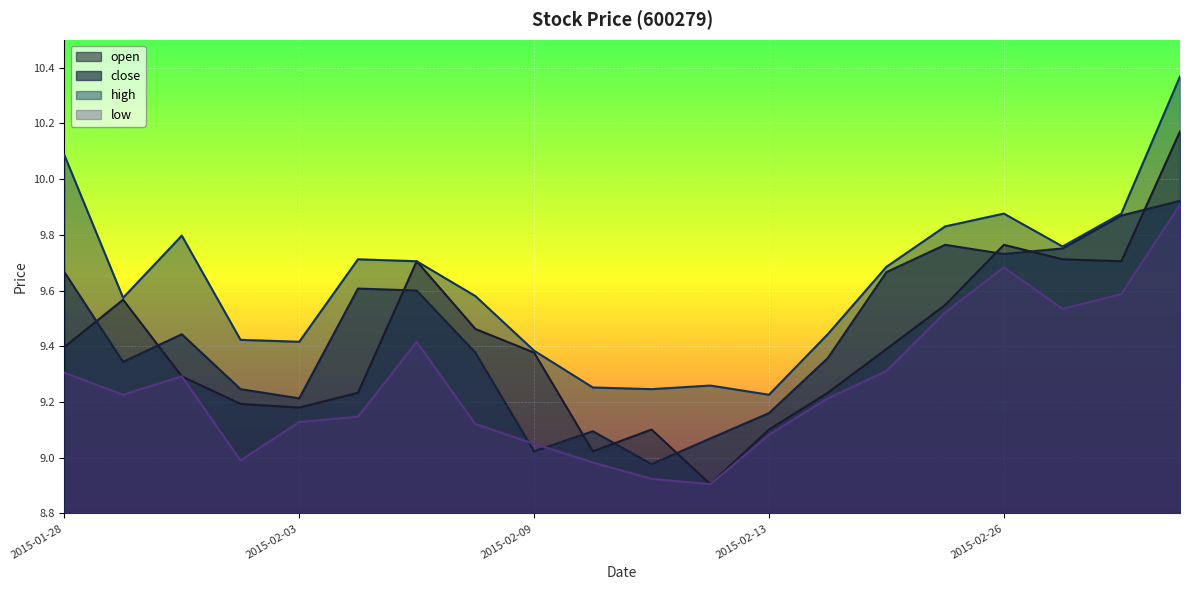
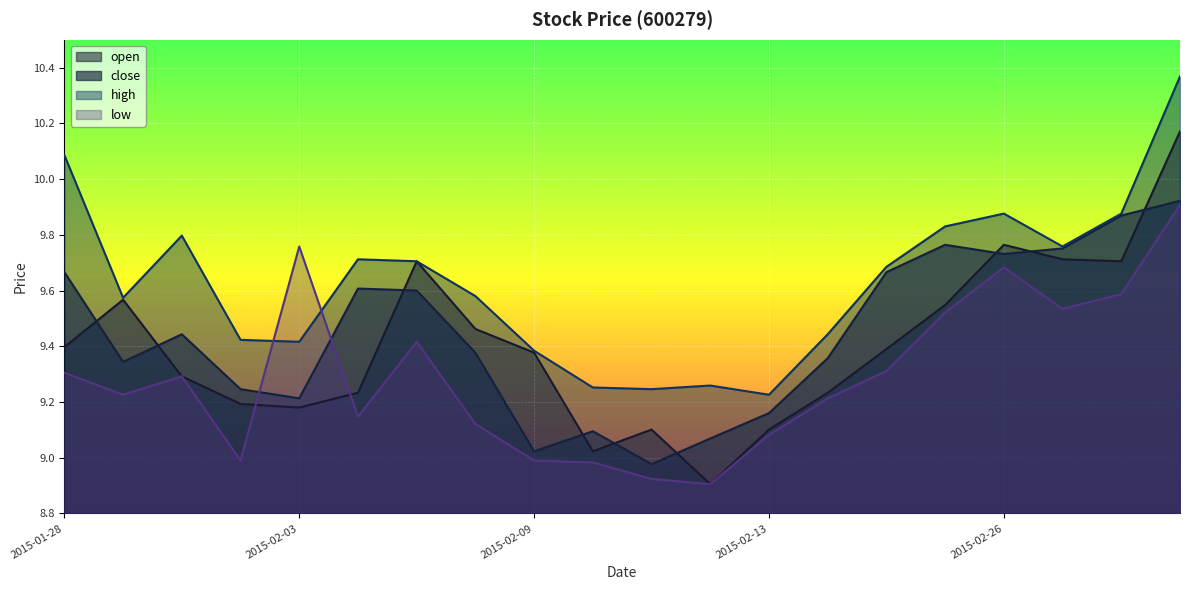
  {
    "low": {
      "2015-01-28": 9.31,
-     "2015-02-03": 9.13,
-     "2015-02-09": 9.05,
+     "2015-02-03": 9.76,
+     "2015-02-09": 8.99,
      "2015-02-13": 9.08,
      "2015-02-26": 9.68
    }
  }
